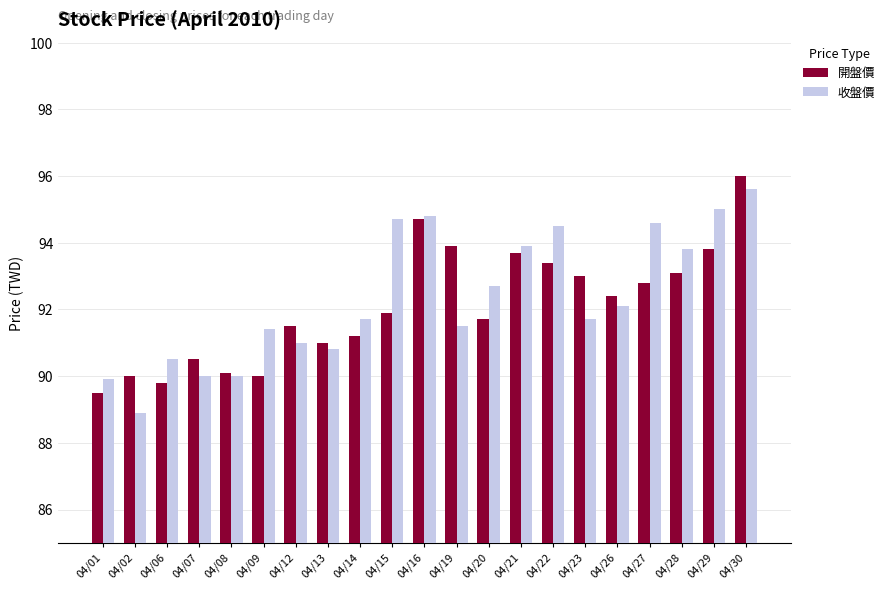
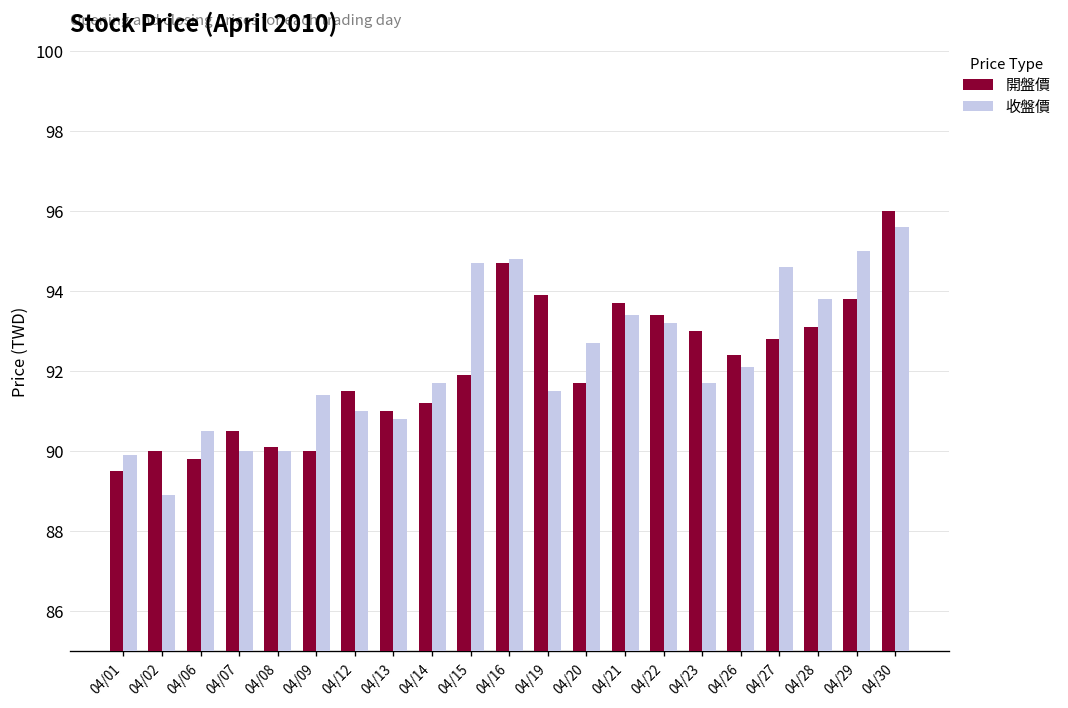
  {
    "開盤價": {
      "04/01": 89.5,
      "04/02": 90.0,
      "04/06": 89.8,
      "04/07": 90.5,
      "04/08": 90.1,
      "04/09": 90.0,
      "04/12": 91.5,
      "04/13": 91.0,
      "04/14": 91.2,
      "04/15": 91.9,
      "04/16": 94.7,
      "04/19": 93.9,
      "04/20": 91.7,
      "04/21": 93.7,
      "04/22": 93.4,
      "04/23": 93.0,
      "04/26": 92.4,
      "04/27": 92.8,
      "04/28": 93.1,
      "04/29": 93.8,
      "04/30": 96.0
    },
    "收盤價": {
      "04/01": 89.9,
      "04/02": 88.9,
      "04/06": 90.5,
      "04/07": 90.0,
      "04/08": 90.0,
      "04/09": 91.4,
      "04/12": 91.0,
      "04/13": 90.8,
      "04/14": 91.7,
      "04/15": 94.7,
      "04/16": 94.8,
      "04/19": 91.5,
      "04/20": 92.7,
-     "04/21": 93.9,
-     "04/22": 94.5,
+     "04/21": 93.4,
+     "04/22": 93.2,
      "04/23": 91.7,
      "04/26": 92.1,
      "04/27": 94.6,
      "04/28": 93.8,
      "04/29": 95.0,
      "04/30": 95.6
    }
  }
